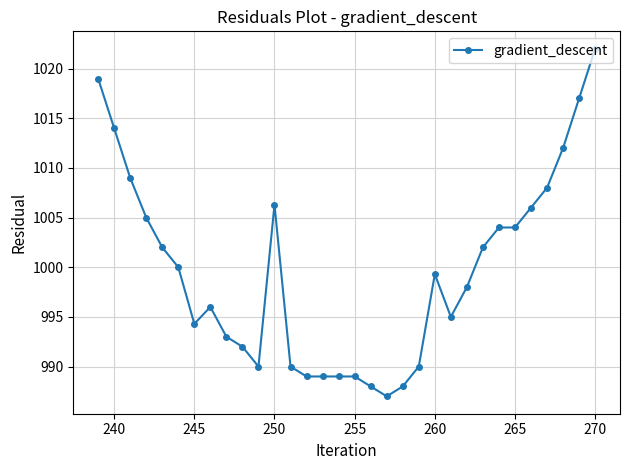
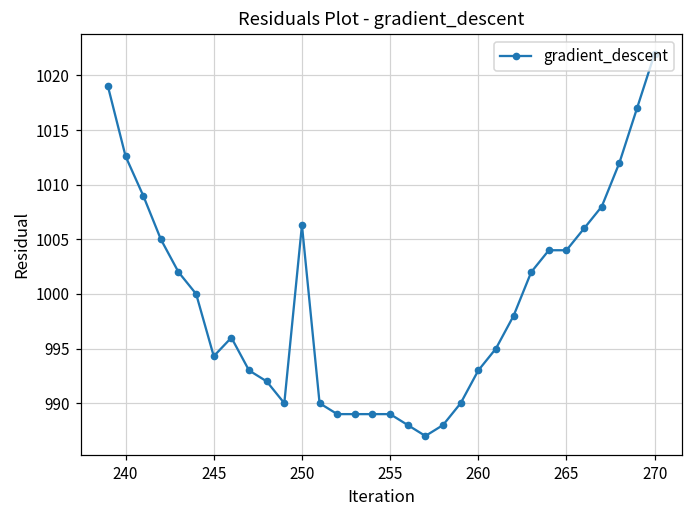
  {
-   "240": 1014,
+   "240": 1013,
    "245": 994,
    "250": 1006,
    "255": 989,
-   "260": 999,
+   "260": 993,
    "265": 1004
  }
